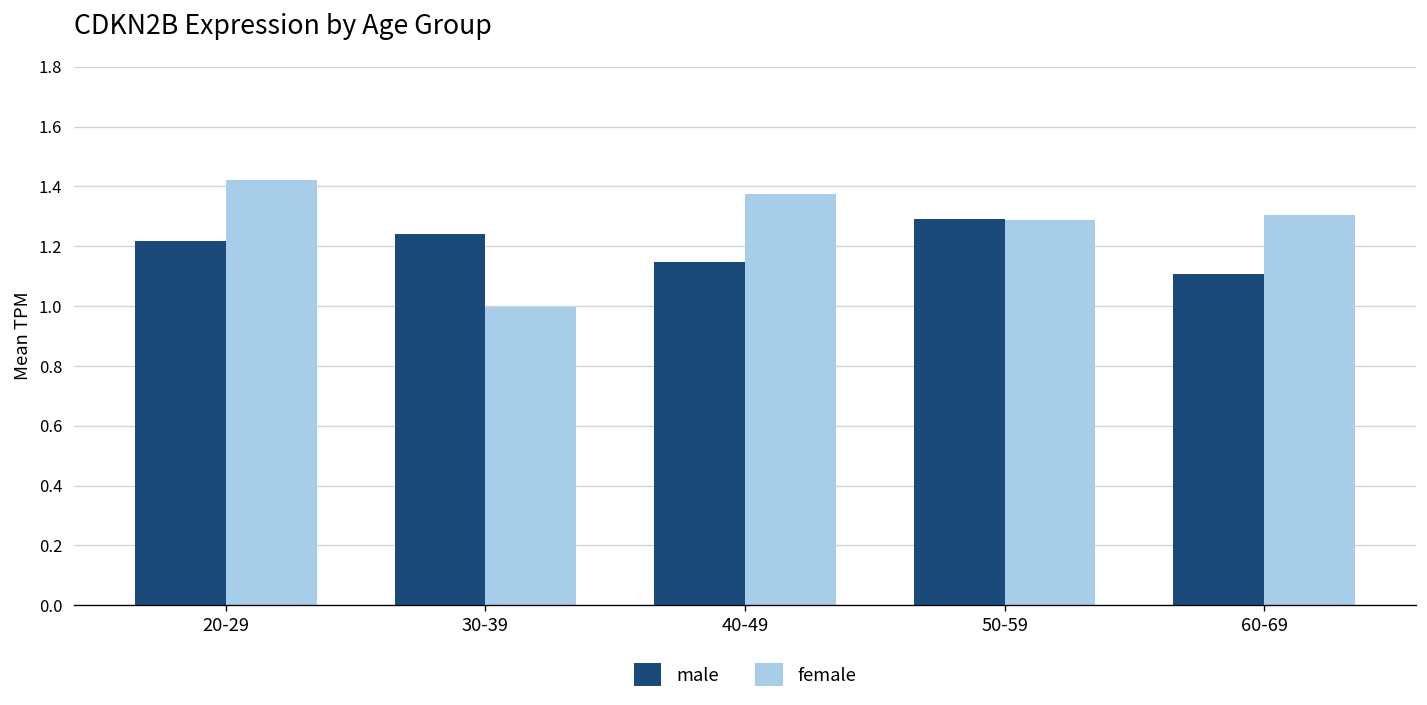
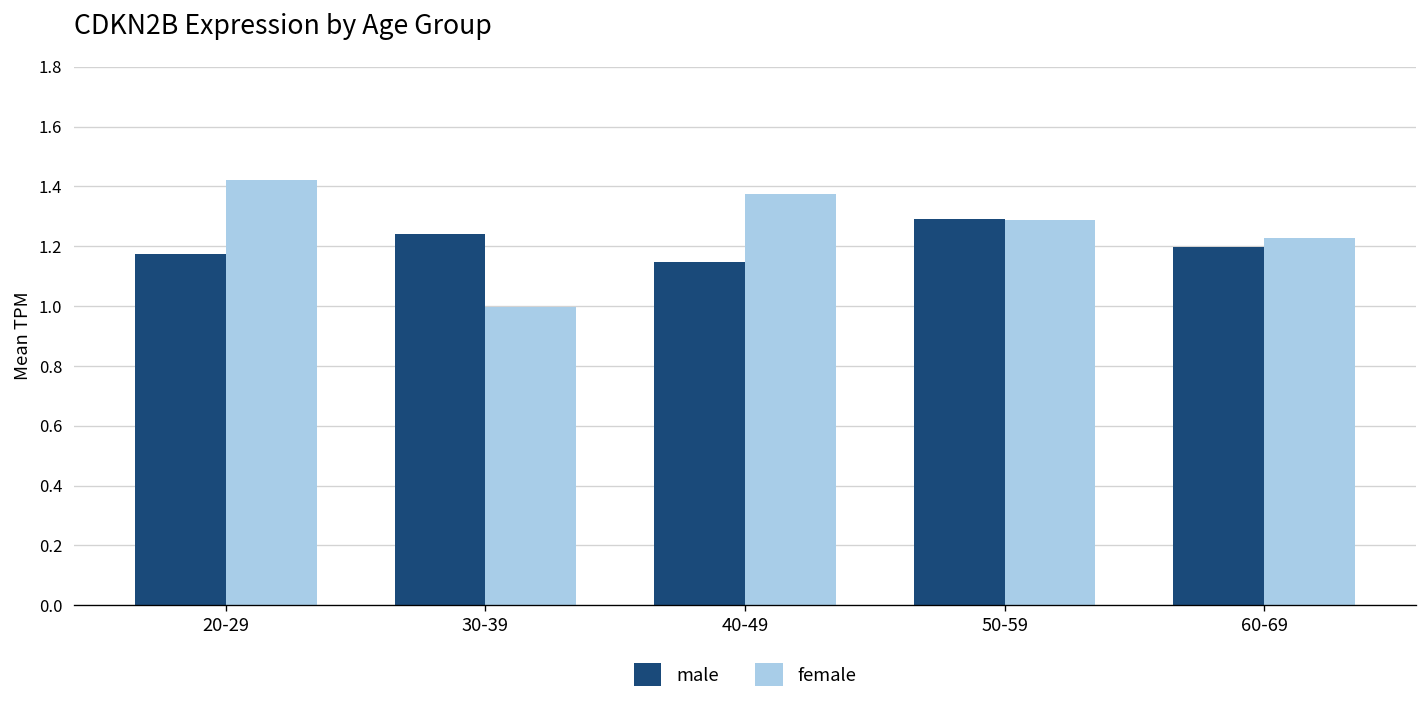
  {
    "male": {
-     "20-29": 1.22,
+     "20-29": 1.17,
      "30-39": 1.24,
      "40-49": 1.15,
      "50-59": 1.29,
-     "60-69": 1.11
+     "60-69": 1.20
    },
    "female": {
      "20-29": 1.42,
      "30-39": 1.00,
      "40-49": 1.37,
      "50-59": 1.29,
-     "60-69": 1.31
+     "60-69": 1.23
    }
  }
